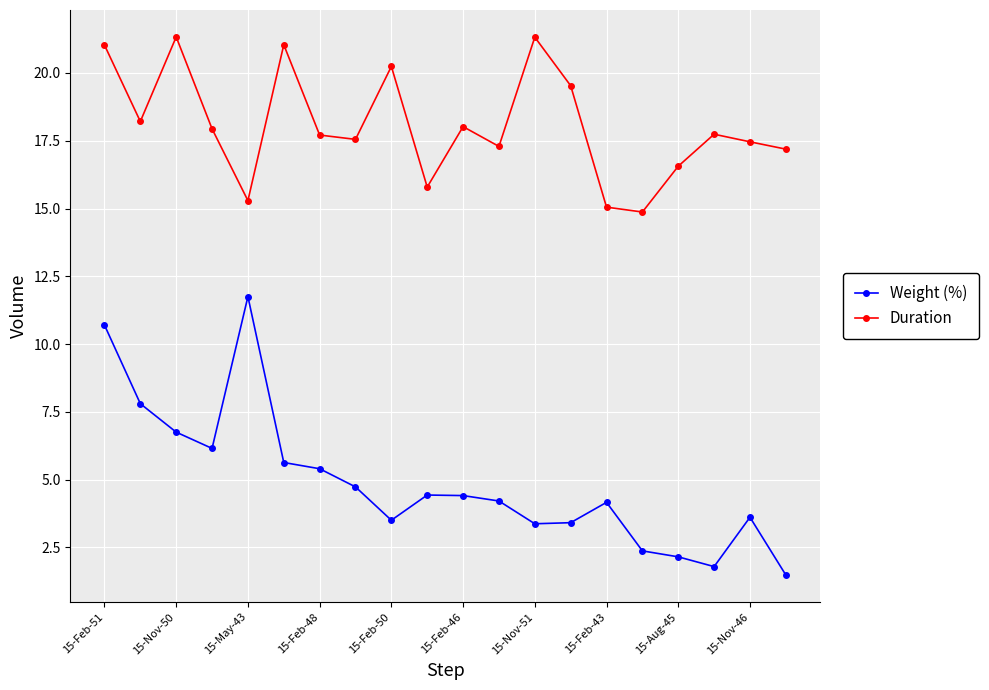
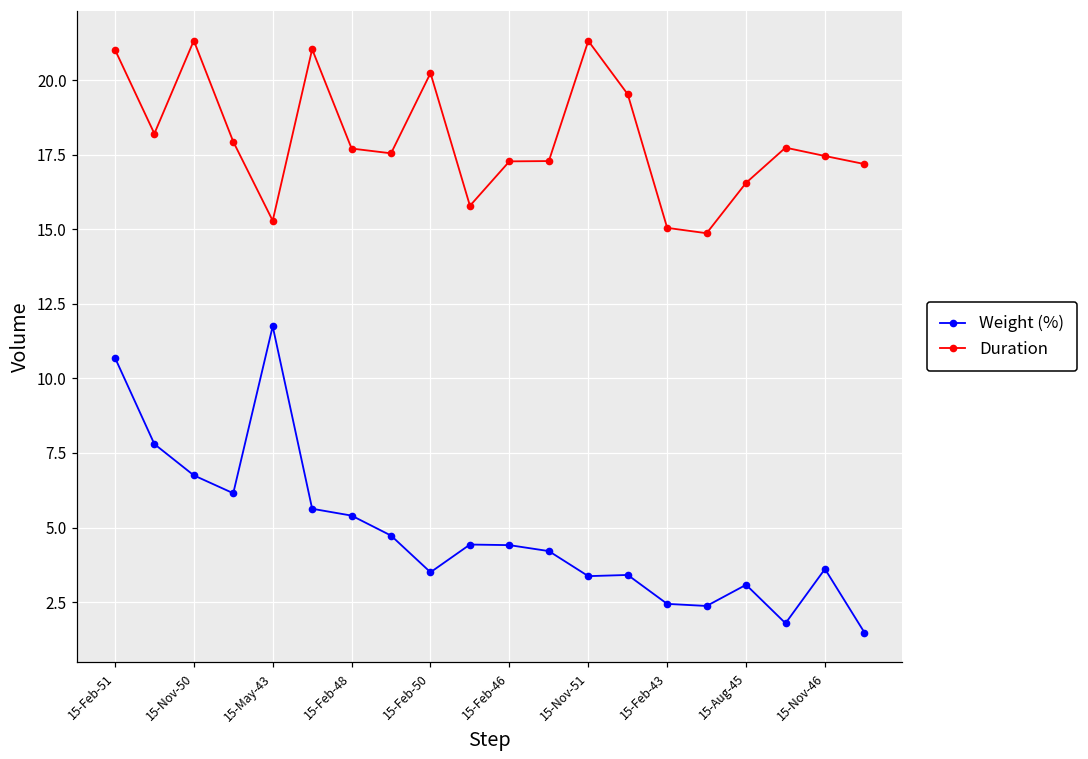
  {
    "Weight (%)": {
      "15-Feb-51": 10.7,
      "15-Nov-50": 6.8,
      "15-May-43": 11.8,
      "15-Feb-48": 5.4,
      "15-Feb-50": 3.5,
      "15-Feb-46": 4.4,
      "15-Nov-51": 3.4,
-     "15-Feb-43": 4.2,
-     "15-Aug-45": 2.2,
+     "15-Feb-43": 2.4,
+     "15-Aug-45": 3.1,
      "15-Nov-46": 3.6
    },
    "Duration": {
      "15-Feb-51": 21.0,
      "15-Nov-50": 21.3,
      "15-May-43": 15.3,
      "15-Feb-48": 17.7,
      "15-Feb-50": 20.2,
-     "15-Feb-46": 18.0,
+     "15-Feb-46": 17.3,
      "15-Nov-51": 21.3,
      "15-Feb-43": 15.1,
      "15-Aug-45": 16.6,
      "15-Nov-46": 17.5
    }
  }
